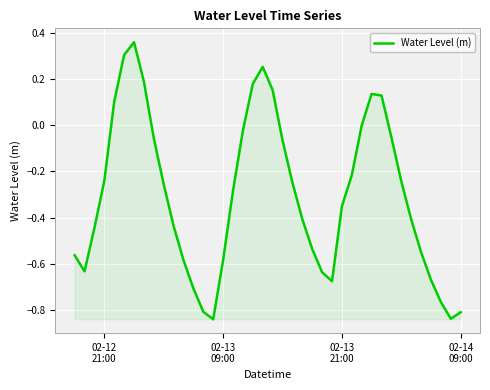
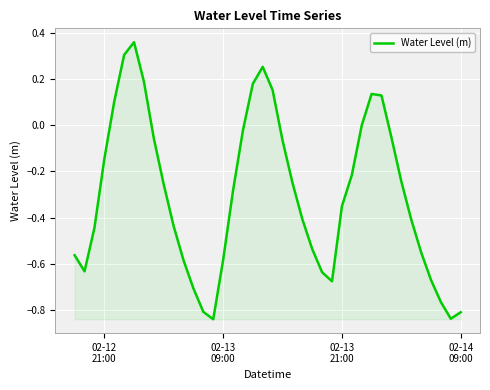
  {
-   "02-12 21:00": -0.24,
+   "02-12 21:00": -0.15,
    "02-13 09:00": -0.58,
    "02-13 21:00": -0.35,
    "02-14 09:00": -0.81
  }
